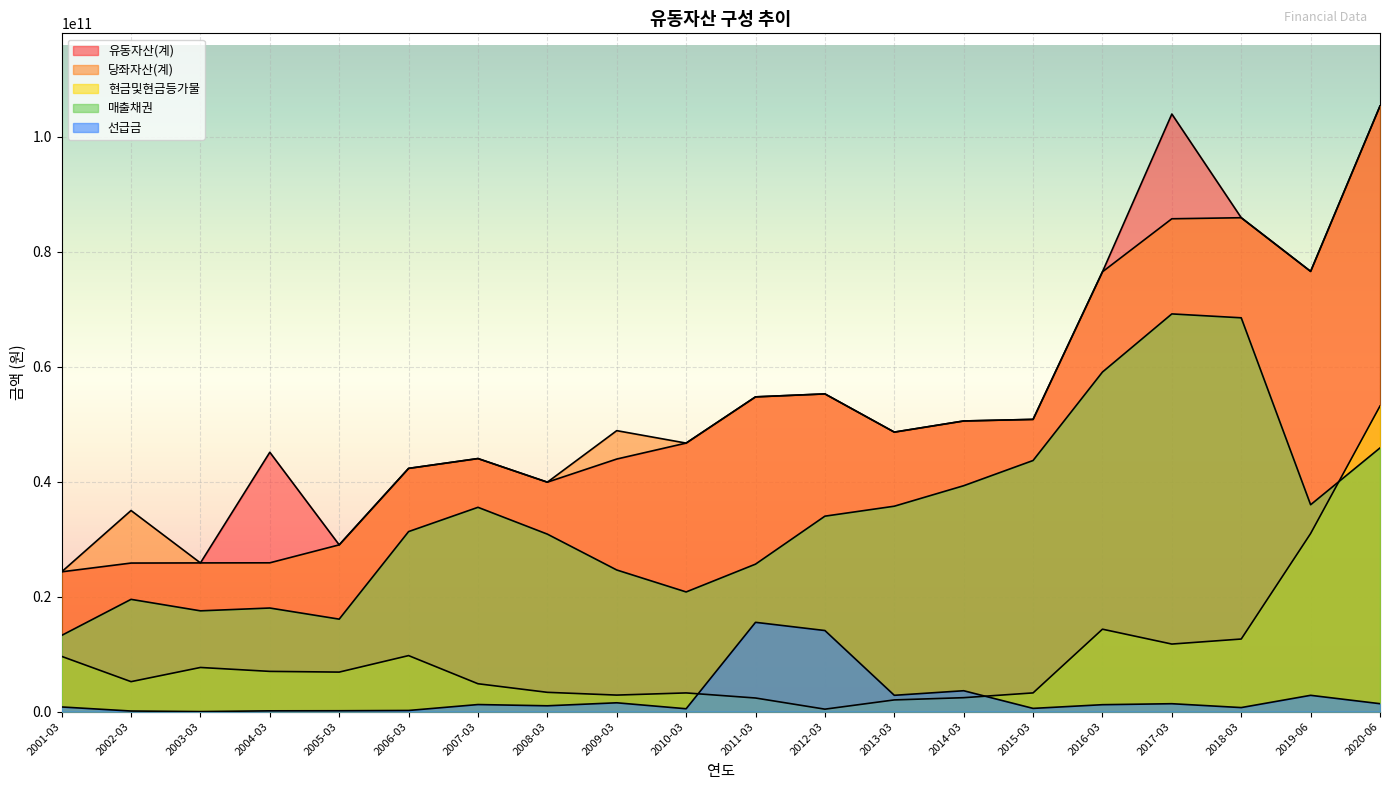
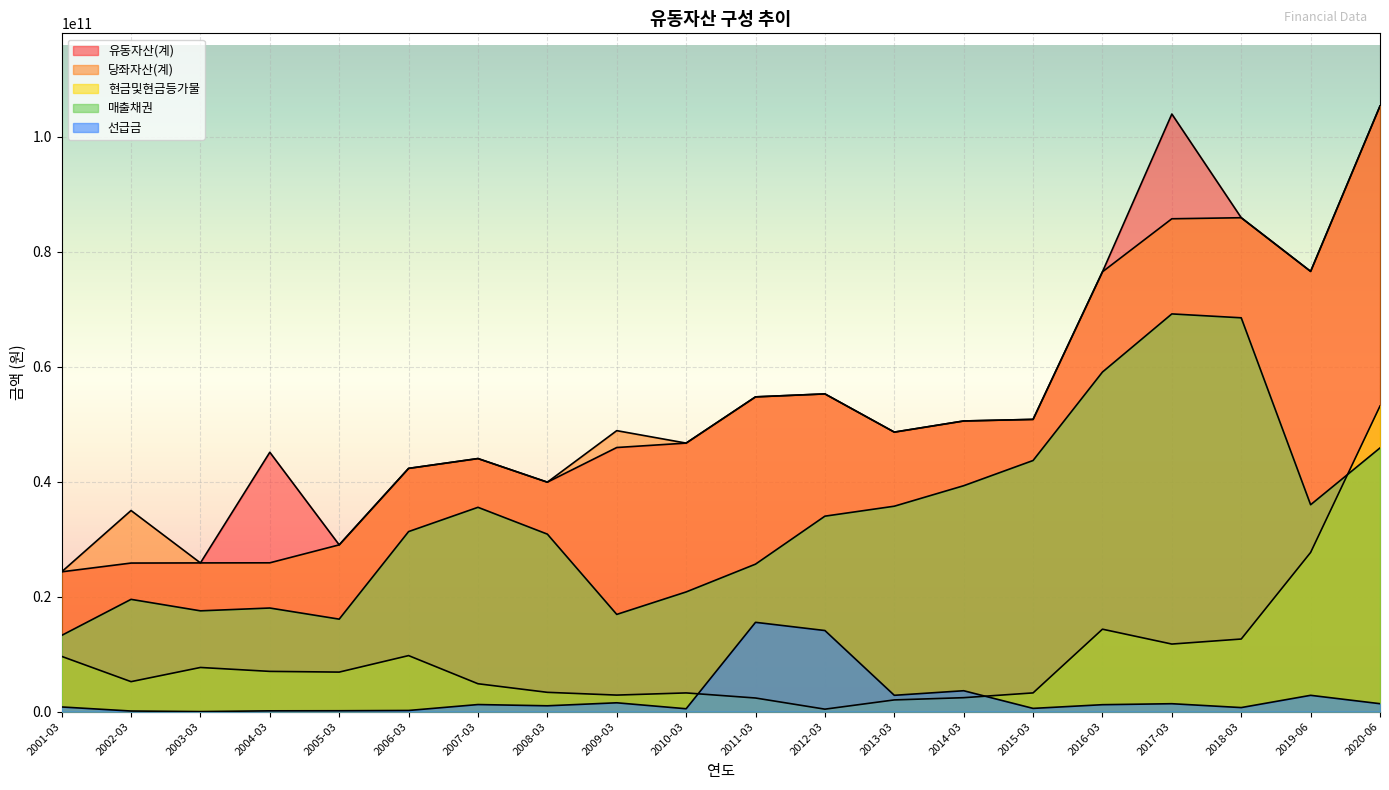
  {
    "유동자산(계)": {
      "2002-03": 26000000000,
      "2004-03": 45000000000,
-     "2009-03": 44000000000,
+     "2009-03": 46000000000,
      "2017-03": 104000000000
    },
    "당좌자산(계)": {
      "2002-03": 35000000000,
      "2004-03": 26000000000,
      "2009-03": 49000000000,
      "2017-03": 86000000000
    },
    "현금및현금등가물": {
      "2001-03": 10000000000,
      "2002-03": 5000000000,
      "2003-03": 8000000000,
      "2004-03": 7000000000,
      "2005-03": 7000000000,
      "2006-03": 10000000000,
      "2007-03": 5000000000,
      "2008-03": 3000000000,
      "2009-03": 3000000000,
      "2010-03": 3000000000,
      "2011-03": 2000000000,
      "2012-03": 0,
      "2013-03": 2000000000,
      "2014-03": 2000000000,
      "2015-03": 3000000000,
      "2016-03": 14000000000,
      "2017-03": 12000000000,
      "2018-03": 13000000000,
-     "2019-06": 31000000000,
+     "2019-06": 28000000000,
      "2020-06": 53000000000
    },
    "매출채권": {
      "2001-03": 13000000000,
      "2002-03": 20000000000,
      "2003-03": 18000000000,
      "2004-03": 18000000000,
      "2005-03": 16000000000,
      "2006-03": 31000000000,
      "2007-03": 36000000000,
      "2008-03": 31000000000,
-     "2009-03": 25000000000,
+     "2009-03": 17000000000,
      "2010-03": 21000000000,
      "2011-03": 26000000000,
      "2012-03": 34000000000,
      "2013-03": 36000000000,
      "2014-03": 39000000000,
      "2015-03": 44000000000,
      "2016-03": 59000000000,
      "2017-03": 69000000000,
      "2018-03": 68000000000,
      "2019-06": 36000000000,
      "2020-06": 46000000000
    },
    "선급금": {
      "2001-03": 1000000000,
      "2002-03": 0,
      "2003-03": 0,
      "2004-03": 0,
      "2005-03": 0,
      "2006-03": 0,
      "2007-03": 1000000000,
      "2008-03": 1000000000,
      "2009-03": 2000000000,
      "2010-03": 1000000000,
      "2011-03": 16000000000,
      "2012-03": 14000000000,
      "2013-03": 3000000000,
      "2014-03": 4000000000,
      "2015-03": 1000000000,
      "2016-03": 1000000000,
      "2017-03": 1000000000,
      "2018-03": 1000000000,
      "2019-06": 3000000000,
      "2020-06": 1000000000
    }
  }
